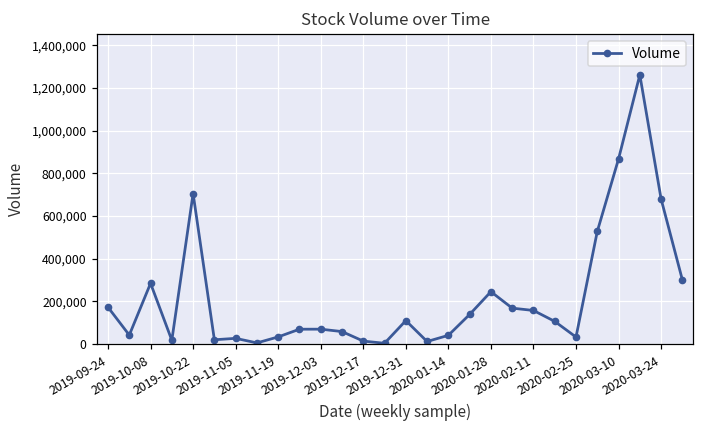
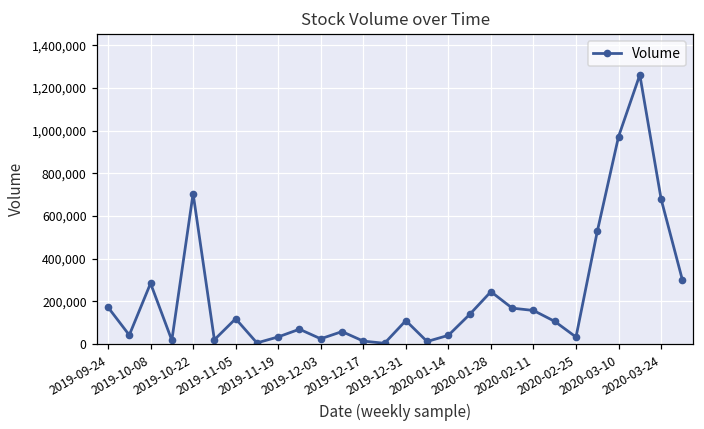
  {
    "2019-09-24": "170,000",
    "2019-10-08": "280,000",
    "2019-10-22": "700,000",
-   "2019-11-05": "30,000",
+   "2019-11-05": "120,000",
    "2019-11-19": "30,000",
-   "2019-12-03": "70,000",
+   "2019-12-03": "20,000",
    "2019-12-17": "10,000",
    "2019-12-31": "110,000",
    "2020-01-14": "40,000",
    "2020-01-28": "240,000",
    "2020-02-11": "160,000",
    "2020-02-25": "30,000",
-   "2020-03-10": "870,000",
+   "2020-03-10": "970,000",
    "2020-03-24": "680,000"
  }
